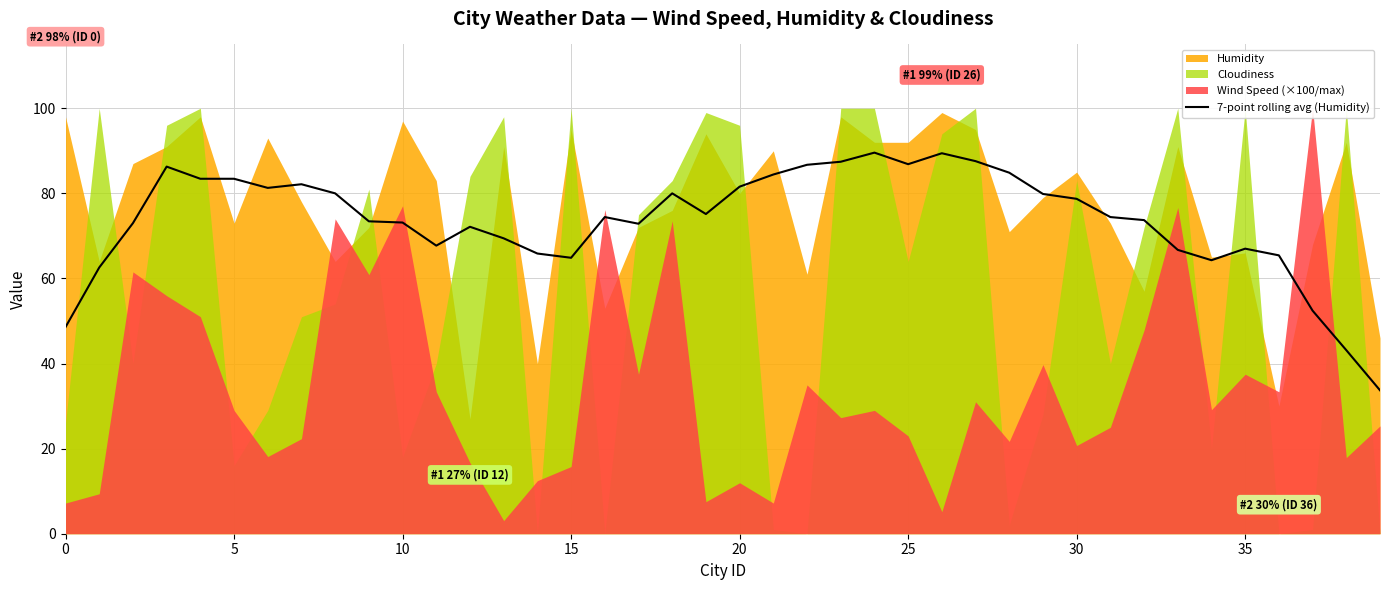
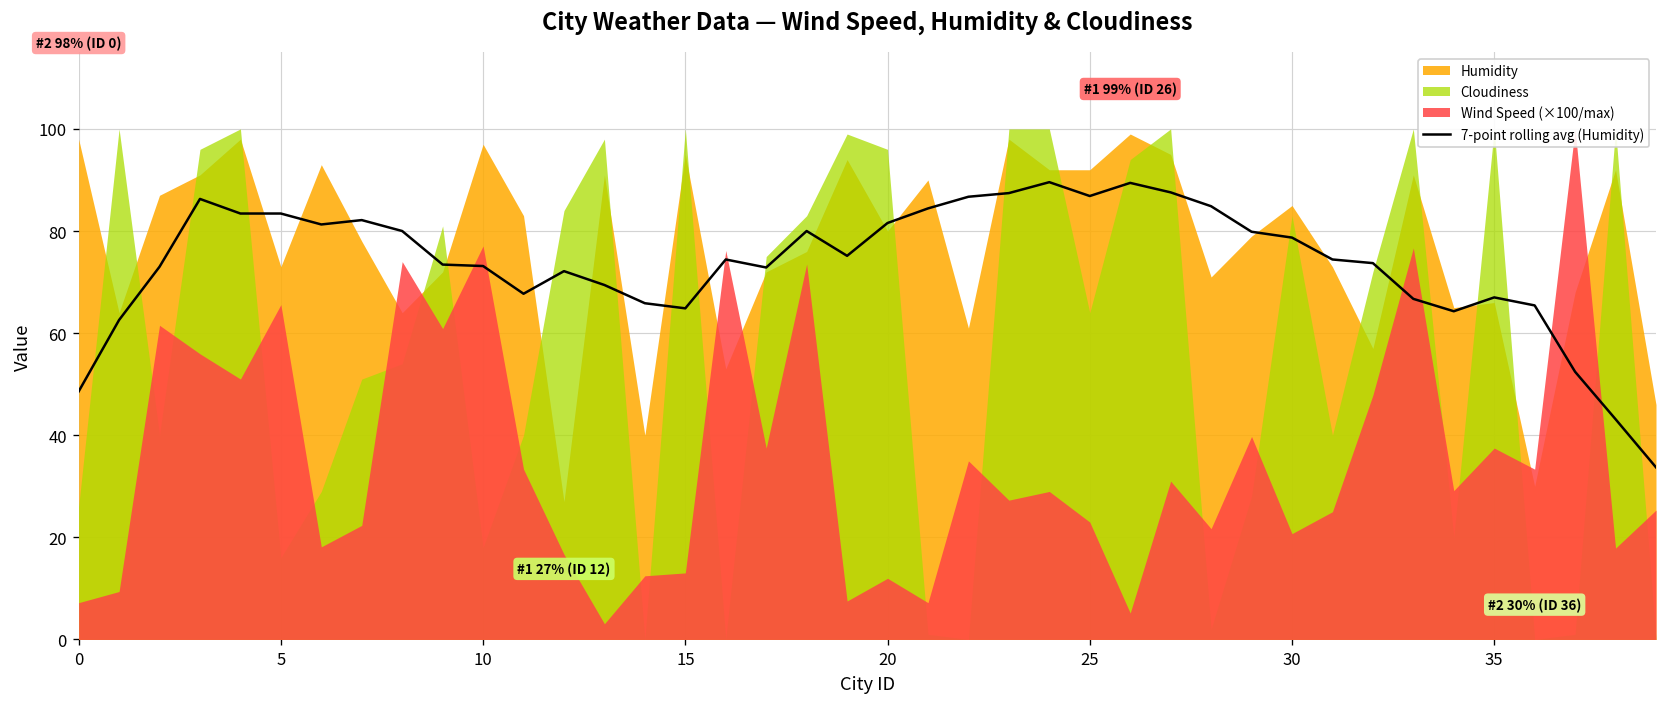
  {
    "7-point rolling avg (Humidity)": {
      "0": 49,
      "5": 83,
      "10": 73,
      "15": 65,
      "20": 82,
      "25": 87,
      "30": 79,
      "35": 67
    },
    "Humidity": {
      "0": 98,
      "5": 73,
      "10": 97,
      "15": 95,
      "20": 80,
      "25": 92,
      "30": 85,
      "35": 66
    },
    "Cloudiness": {
      "0": 26,
      "5": 16,
      "10": 18,
      "15": 100,
      "20": 96,
      "25": 64,
      "30": 83
    },
    "Wind Speed (×100/max)": {
      "0": 7,
-     "5": 29,
+     "5": 66,
      "10": 77,
-     "15": 16,
+     "15": 13,
      "20": 12,
      "25": 23,
      "30": 21,
      "35": 37
    }
  }
